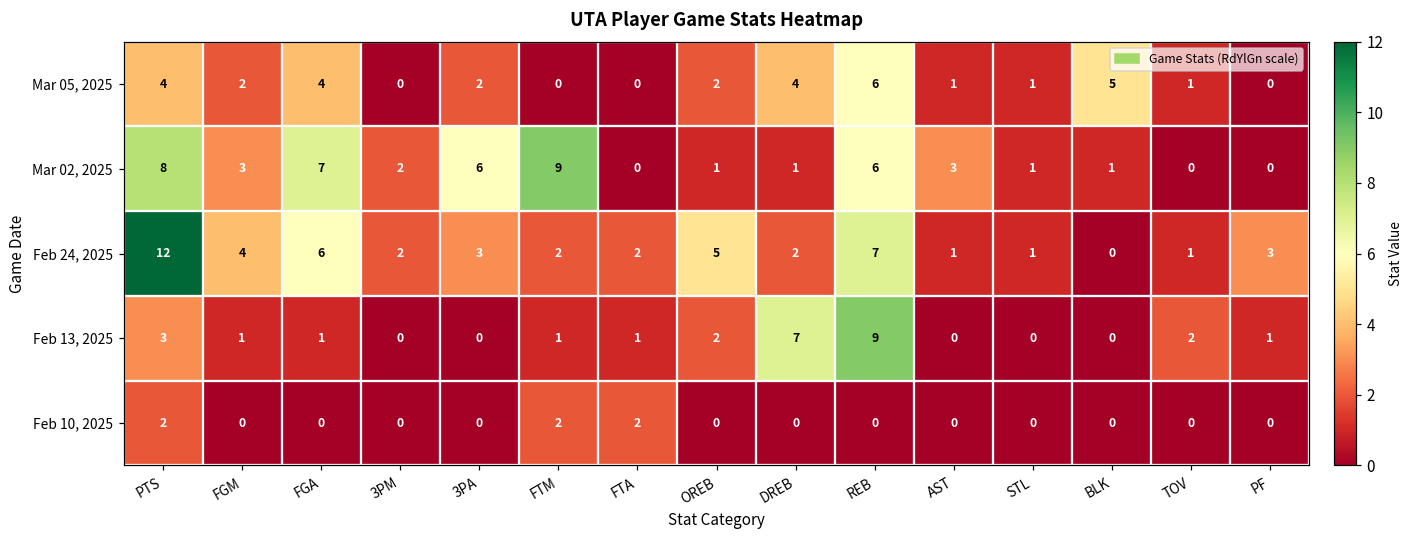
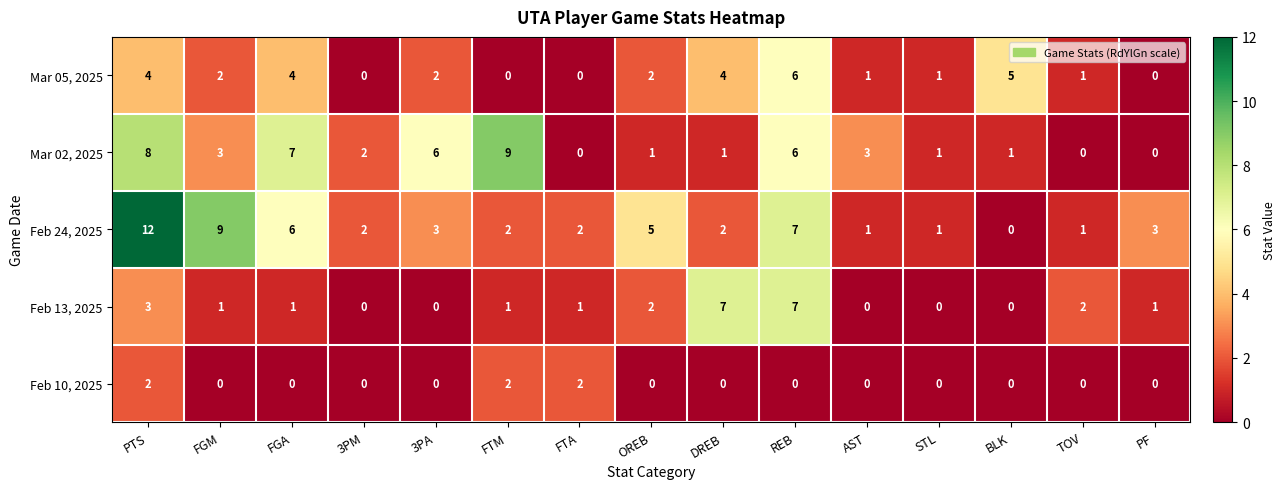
  {
    "Mar 05, 2025": {
      "PTS": 4,
      "FGM": 2,
      "FGA": 4,
      "3PM": 0,
      "3PA": 2,
      "FTM": 0,
      "FTA": 0,
      "OREB": 2,
      "DREB": 4,
      "REB": 6,
      "AST": 1,
      "STL": 1,
      "BLK": 5,
      "TOV": 1,
      "PF": 0
    },
    "Mar 02, 2025": {
      "PTS": 8,
      "FGM": 3,
      "FGA": 7,
      "3PM": 2,
      "3PA": 6,
      "FTM": 9,
      "FTA": 0,
      "OREB": 1,
      "DREB": 1,
      "REB": 6,
      "AST": 3,
      "STL": 1,
      "BLK": 1,
      "TOV": 0,
      "PF": 0
    },
    "Feb 24, 2025": {
      "PTS": 12,
-     "FGM": 4,
+     "FGM": 9,
      "FGA": 6,
      "3PM": 2,
      "3PA": 3,
      "FTM": 2,
      "FTA": 2,
      "OREB": 5,
      "DREB": 2,
      "REB": 7,
      "AST": 1,
      "STL": 1,
      "BLK": 0,
      "TOV": 1,
      "PF": 3
    },
    "Feb 13, 2025": {
      "PTS": 3,
      "FGM": 1,
      "FGA": 1,
      "3PM": 0,
      "3PA": 0,
      "FTM": 1,
      "FTA": 1,
      "OREB": 2,
      "DREB": 7,
-     "REB": 9,
+     "REB": 7,
      "AST": 0,
      "STL": 0,
      "BLK": 0,
      "TOV": 2,
      "PF": 1
    },
    "Feb 10, 2025": {
      "PTS": 2,
      "FGM": 0,
      "FGA": 0,
      "3PM": 0,
      "3PA": 0,
      "FTM": 2,
      "FTA": 2,
      "OREB": 0,
      "DREB": 0,
      "REB": 0,
      "AST": 0,
      "STL": 0,
      "BLK": 0,
      "TOV": 0,
      "PF": 0
    }
  }
